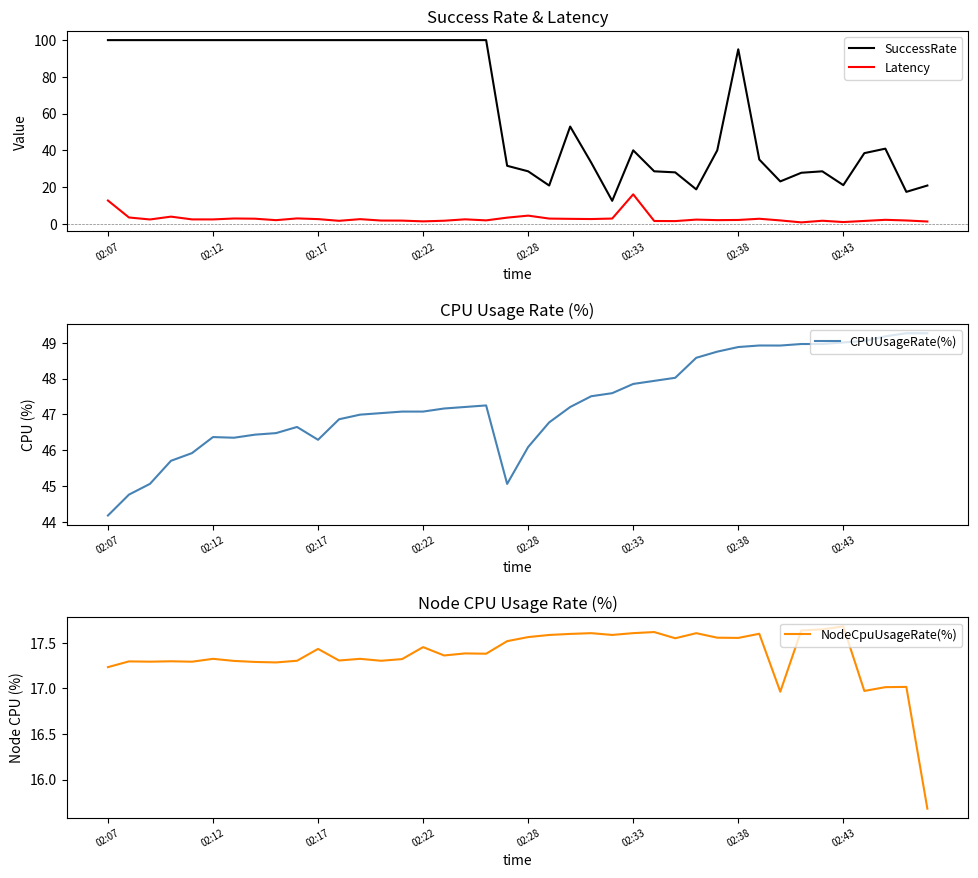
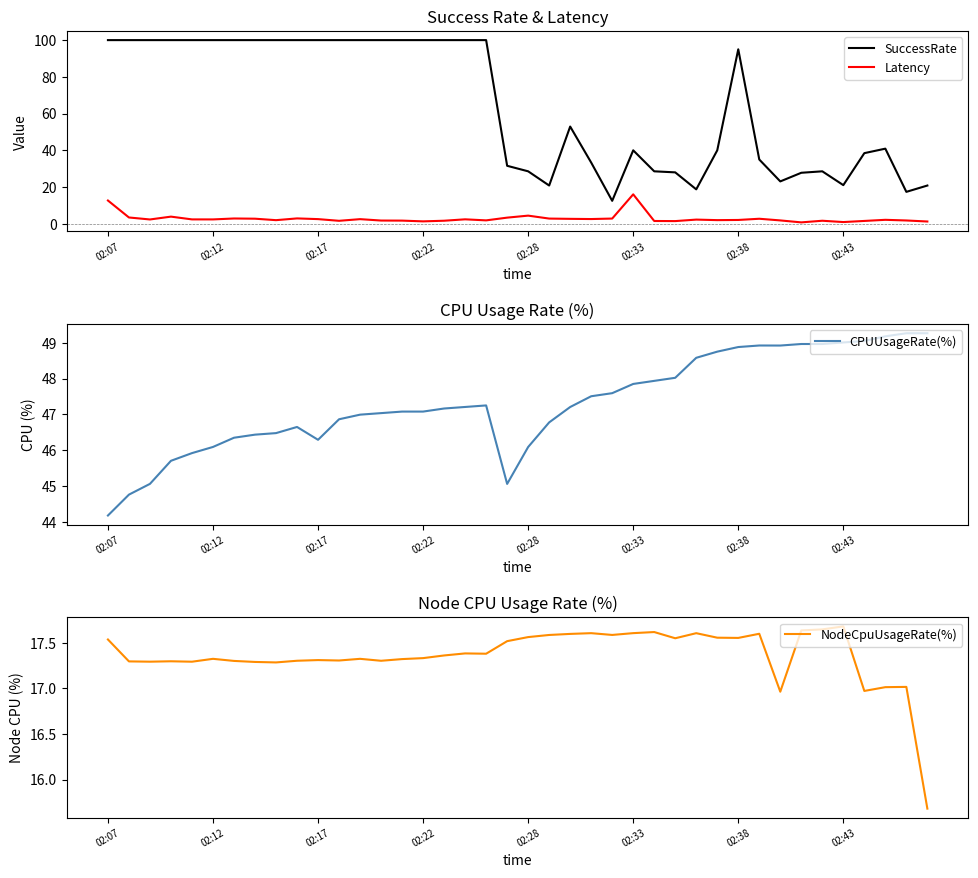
  {
    "Success Rate & Latency": {
      "SuccessRate": {
        "02:07": 100,
        "02:12": 100,
        "02:17": 100,
        "02:22": 100,
        "02:28": 29,
        "02:33": 40,
        "02:38": 95,
        "02:43": 21
      },
      "Latency": {
        "02:07": 13,
        "02:12": 2,
        "02:17": 3,
        "02:22": 1,
        "02:28": 4,
        "02:33": 16,
        "02:38": 2,
        "02:43": 1
      }
    },
    "CPU Usage Rate (%)": {
      "02:07": 44.2,
-     "02:12": 46.4,
+     "02:12": 46.1,
      "02:17": 46.3,
      "02:22": 47.1,
      "02:28": 46.1,
      "02:33": 47.8,
      "02:38": 48.9
    },
    "Node CPU Usage Rate (%)": {
-     "02:07": 17.2,
+     "02:07": 17.5,
      "02:12": 17.3,
-     "02:17": 17.4,
-     "02:22": 17.5,
+     "02:17": 17.3,
+     "02:22": 17.3,
      "02:28": 17.6,
      "02:33": 17.6,
      "02:38": 17.6
    }
  }
